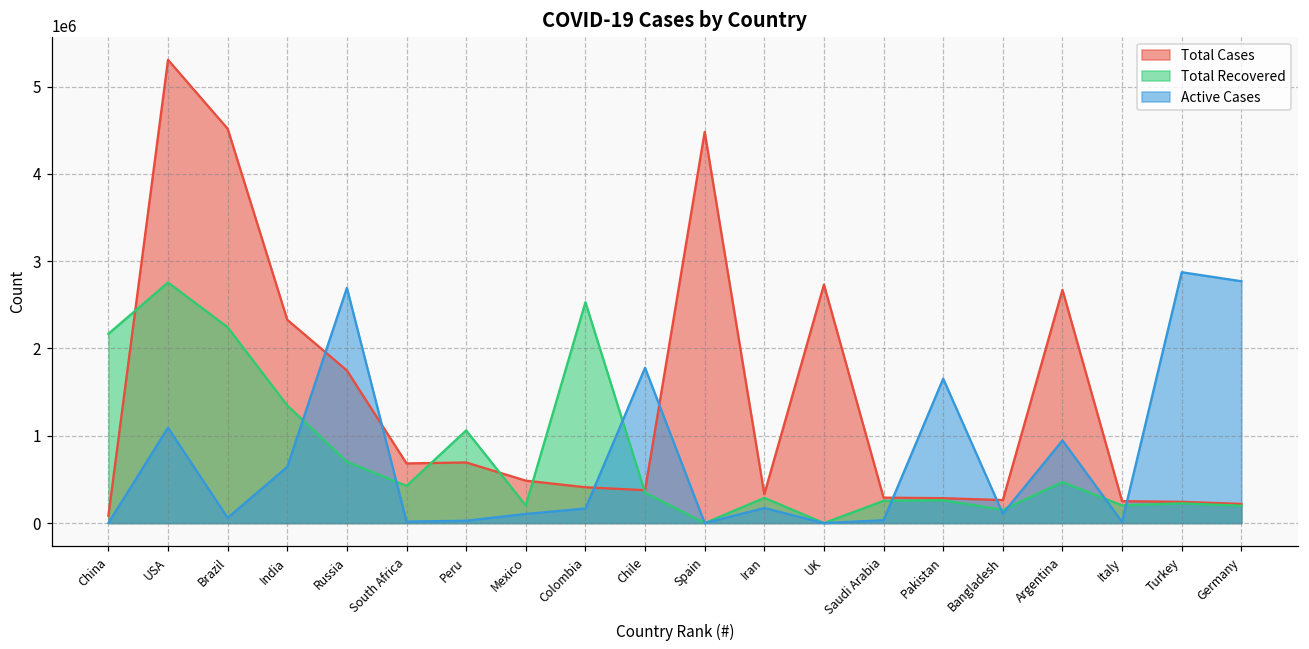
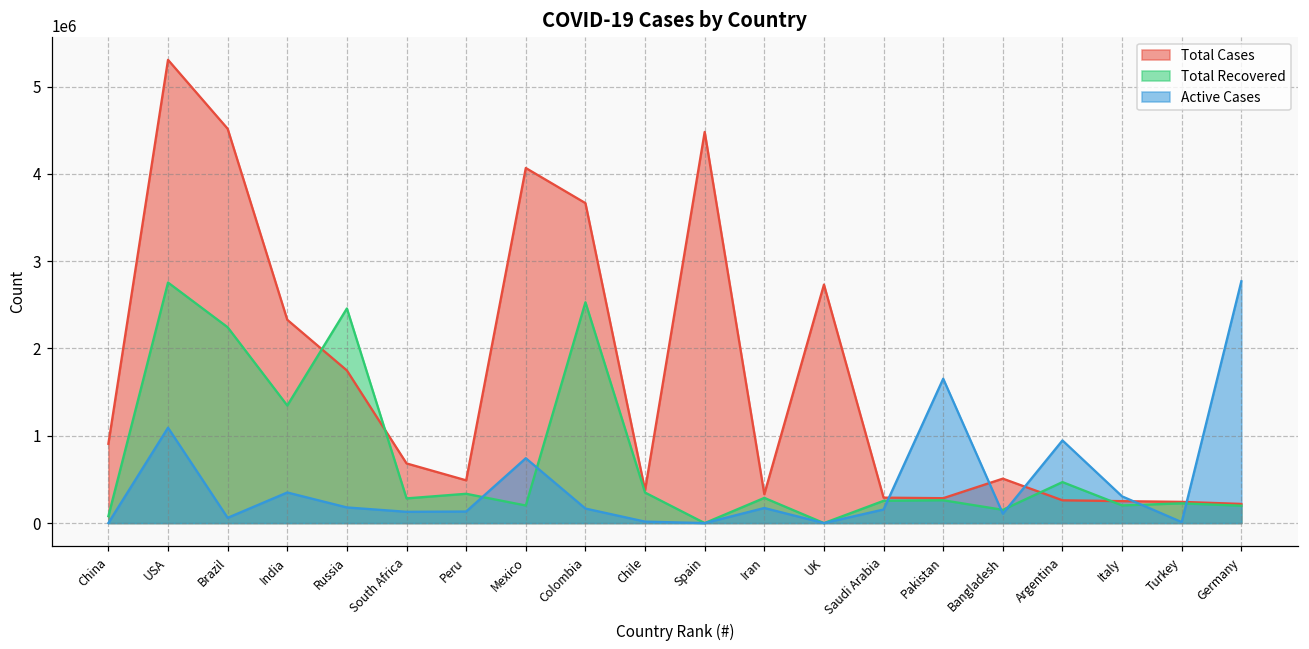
  {
    "Total Cases": {
-     "China": 100000,
+     "China": 900000,
      "USA": 5300000,
      "Brazil": 4500000,
      "India": 2300000,
      "Russia": 1700000,
      "South Africa": 700000,
-     "Peru": 700000,
-     "Mexico": 500000,
-     "Colombia": 400000,
+     "Peru": 500000,
+     "Mexico": 4100000,
+     "Colombia": 3700000,
      "Spain": 4500000,
      "Iran": 300000,
      "UK": 2700000,
      "Saudi Arabia": 300000,
-     "Bangladesh": 300000,
-     "Argentina": 2700000,
+     "Bangladesh": 500000,
+     "Argentina": 300000,
      "Italy": 300000
    },
    "Total Recovered": {
-     "China": 2200000,
+     "China": 100000,
      "USA": 2800000,
      "Brazil": 2200000,
      "India": 1300000,
-     "Russia": 700000,
-     "South Africa": 400000,
-     "Peru": 1100000,
+     "Russia": 2500000,
+     "South Africa": 300000,
+     "Peru": 300000,
      "Mexico": 200000,
      "Colombia": 2500000,
      "Iran": 300000,
      "Saudi Arabia": 300000,
      "Bangladesh": 200000,
      "Argentina": 500000,
      "Italy": 200000
    },
    "Active Cases": {
      "China": 0,
      "USA": 1100000,
      "Brazil": 100000,
-     "India": 600000,
-     "Russia": 2700000,
-     "South Africa": 0,
-     "Peru": 0,
-     "Mexico": 100000,
+     "India": 400000,
+     "Russia": 200000,
+     "South Africa": 100000,
+     "Peru": 100000,
+     "Mexico": 700000,
      "Colombia": 200000,
-     "Chile": 1800000,
+     "Chile": 0,
      "Iran": 200000,
-     "Saudi Arabia": 0,
+     "Saudi Arabia": 200000,
      "Pakistan": 1700000,
      "Bangladesh": 100000,
      "Argentina": 900000,
-     "Italy": 0,
-     "Turkey": 2900000,
+     "Italy": 300000,
+     "Turkey": 0,
      "Germany": 2800000
    }
  }
